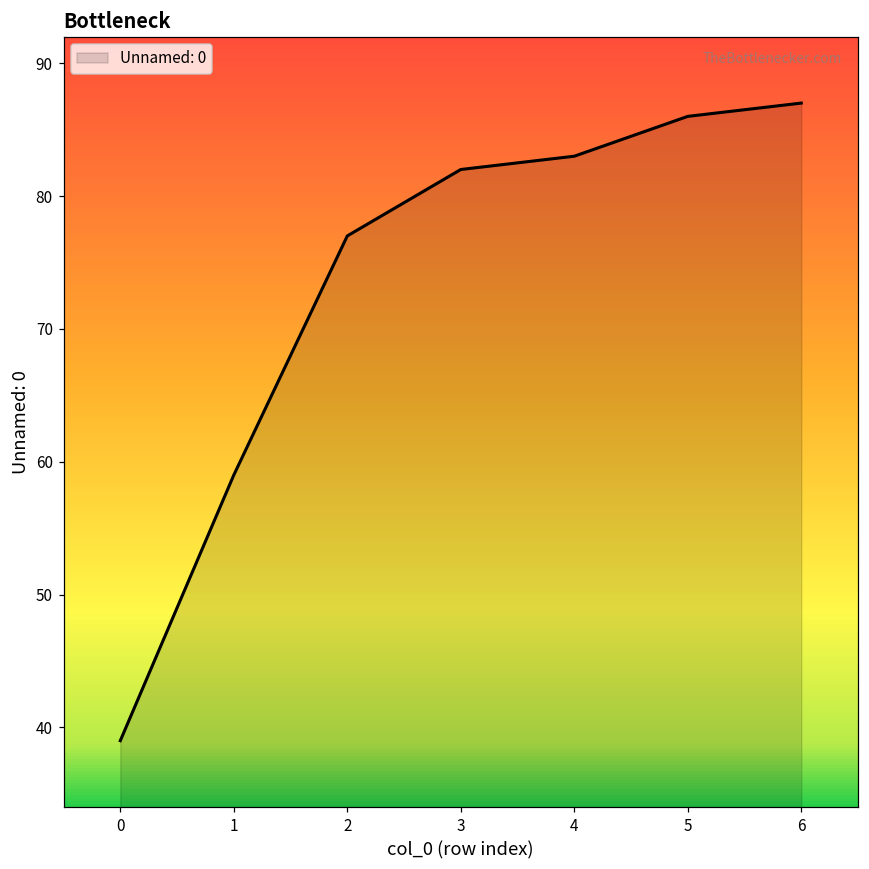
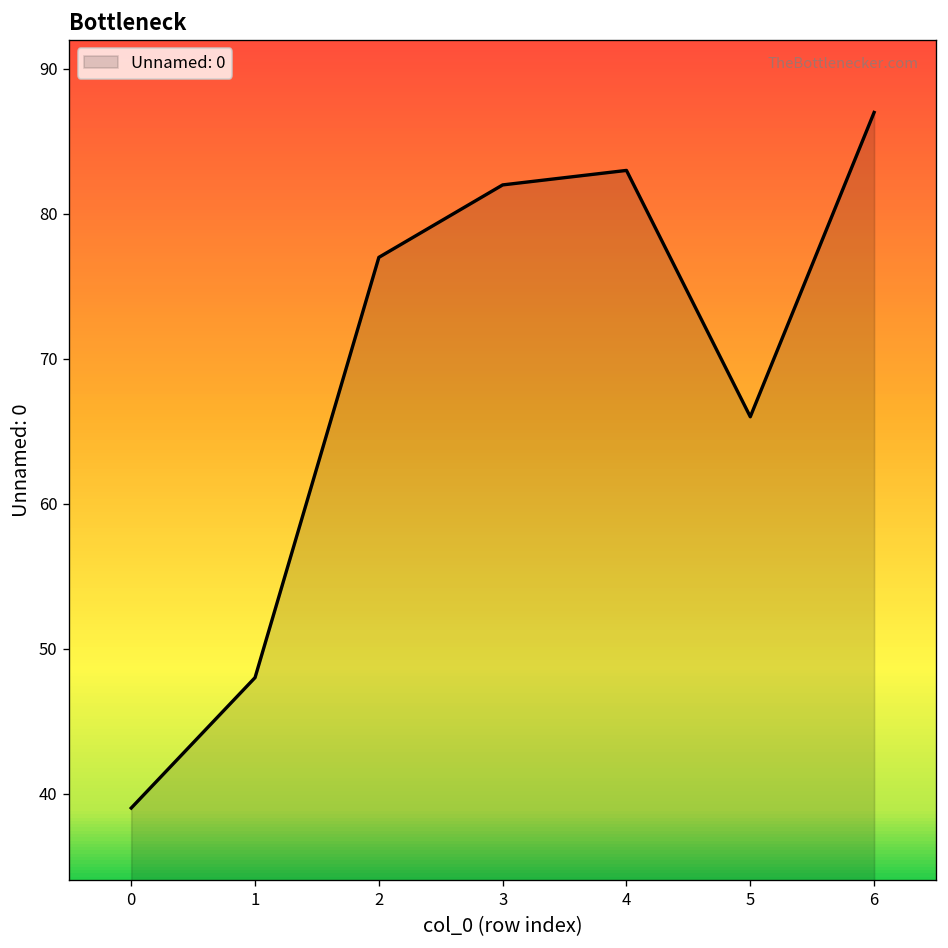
  {
    "0": 39,
-   "1": 59,
+   "1": 48,
    "2": 77,
    "3": 82,
    "4": 83,
-   "5": 86,
+   "5": 66,
    "6": 87
  }
